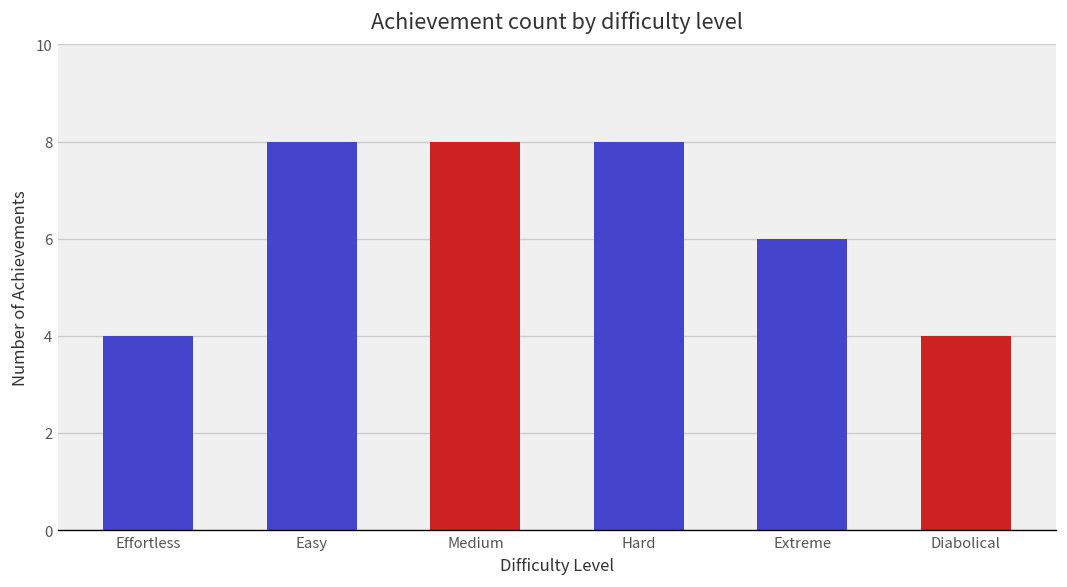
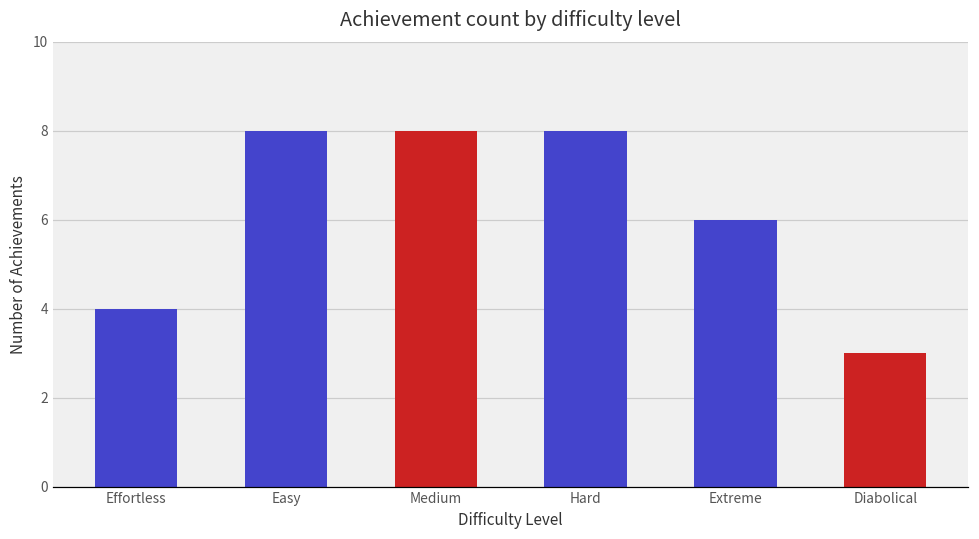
  {
    "Effortless": 4,
    "Easy": 8,
    "Medium": 8,
    "Hard": 8,
    "Extreme": 6,
-   "Diabolical": 4
+   "Diabolical": 3
  }
